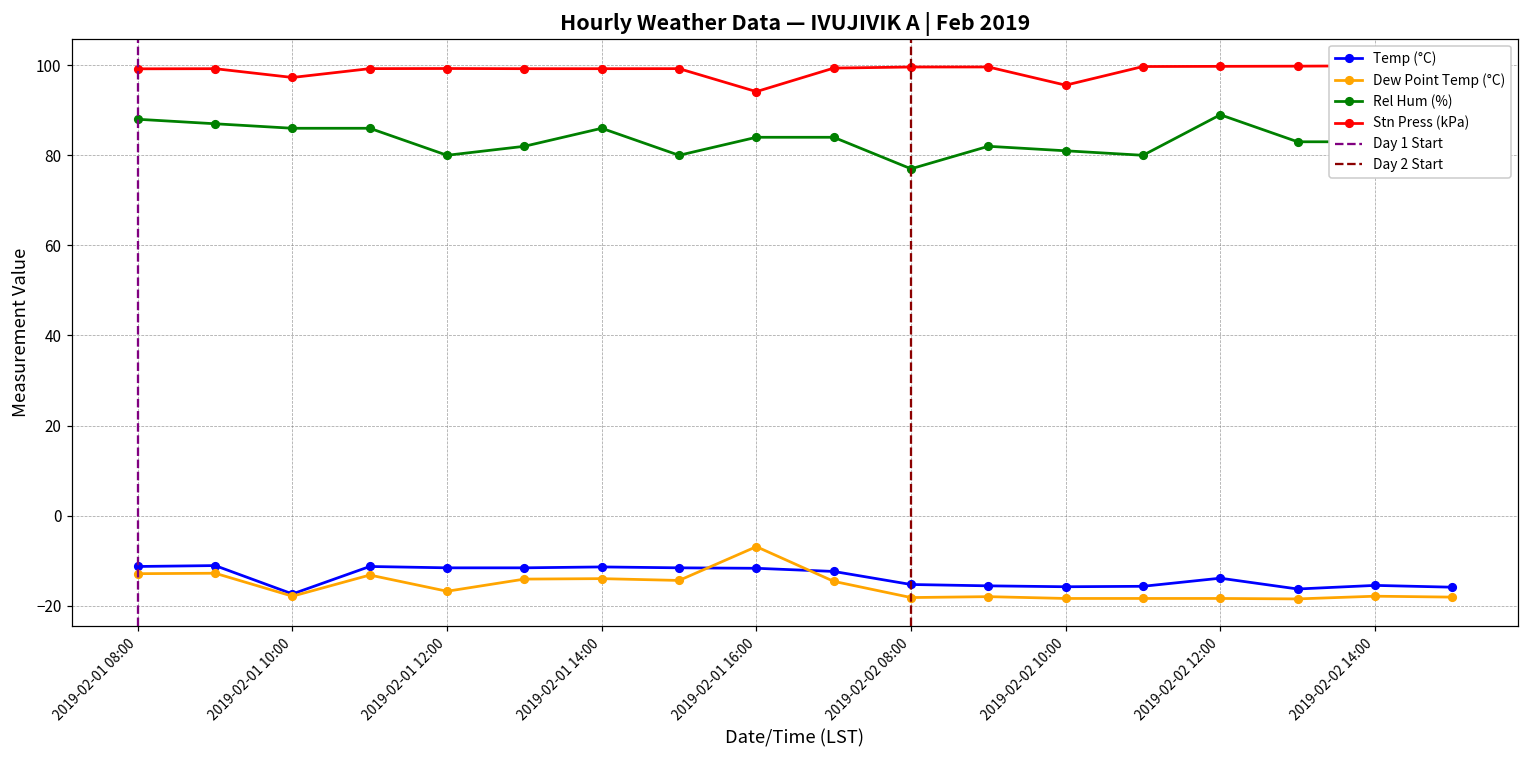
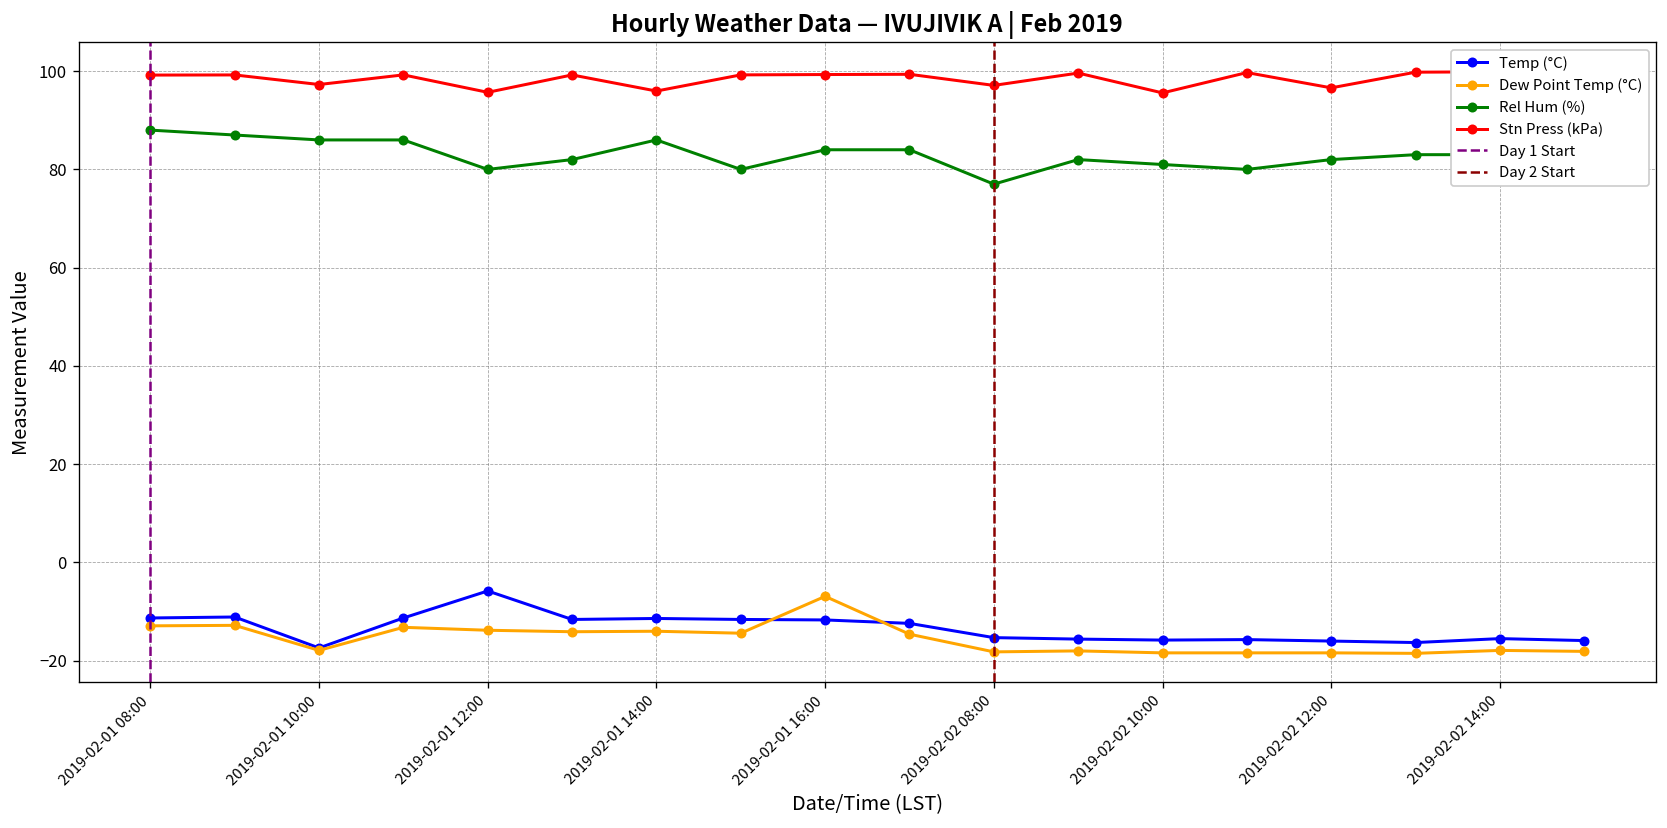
  {
    "Temp (°C)": {
      "2019-02-01 08:00": -11,
-     "2019-02-01 12:00": -12,
+     "2019-02-01 12:00": -6,
      "2019-02-01 14:00": -11,
      "2019-02-01 16:00": -12,
      "2019-02-02 08:00": -15,
      "2019-02-02 10:00": -16,
-     "2019-02-02 12:00": -14,
+     "2019-02-02 12:00": -16,
      "2019-02-02 14:00": -16
    },
    "Dew Point Temp (°C)": {
      "2019-02-01 08:00": -13,
-     "2019-02-01 12:00": -17,
+     "2019-02-01 12:00": -14,
      "2019-02-01 14:00": -14,
      "2019-02-01 16:00": -7,
      "2019-02-02 08:00": -18,
      "2019-02-02 10:00": -18,
      "2019-02-02 12:00": -18,
      "2019-02-02 14:00": -18
    },
    "Rel Hum (%)": {
      "2019-02-01 08:00": 88,
      "2019-02-01 10:00": 86,
      "2019-02-01 12:00": 80,
      "2019-02-01 14:00": 86,
      "2019-02-01 16:00": 84,
      "2019-02-02 08:00": 77,
      "2019-02-02 10:00": 81,
-     "2019-02-02 12:00": 89
+     "2019-02-02 12:00": 82
    },
    "Stn Press (kPa)": {
      "2019-02-01 08:00": 99,
      "2019-02-01 10:00": 97,
-     "2019-02-01 12:00": 99,
-     "2019-02-01 14:00": 99,
-     "2019-02-01 16:00": 94,
-     "2019-02-02 08:00": 100,
+     "2019-02-01 12:00": 96,
+     "2019-02-01 14:00": 96,
+     "2019-02-01 16:00": 99,
+     "2019-02-02 08:00": 97,
      "2019-02-02 10:00": 96,
-     "2019-02-02 12:00": 100
+     "2019-02-02 12:00": 97
    }
  }
